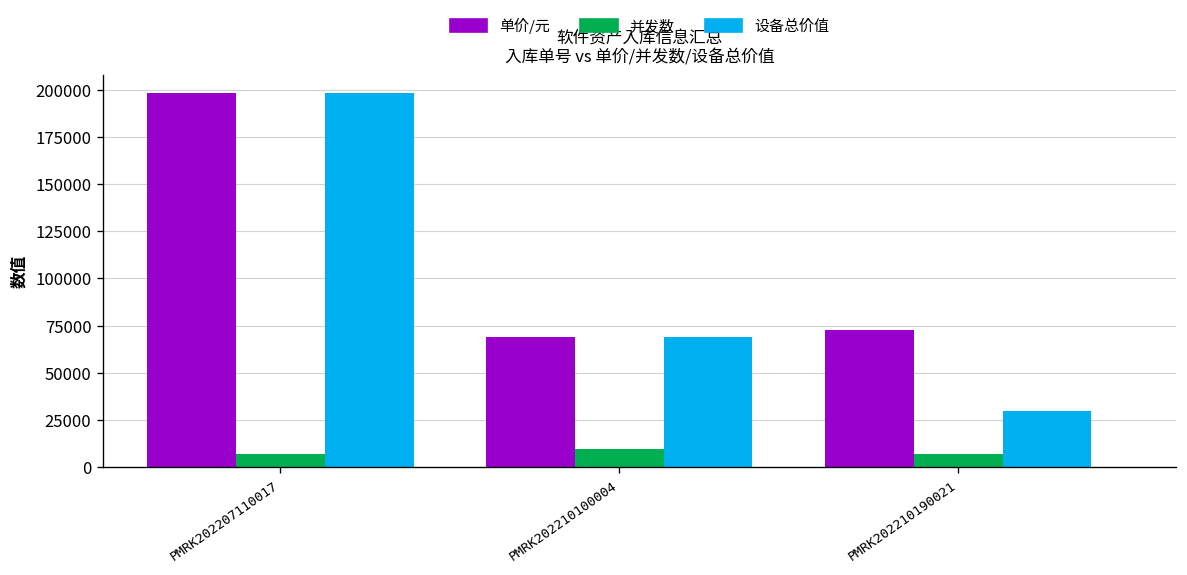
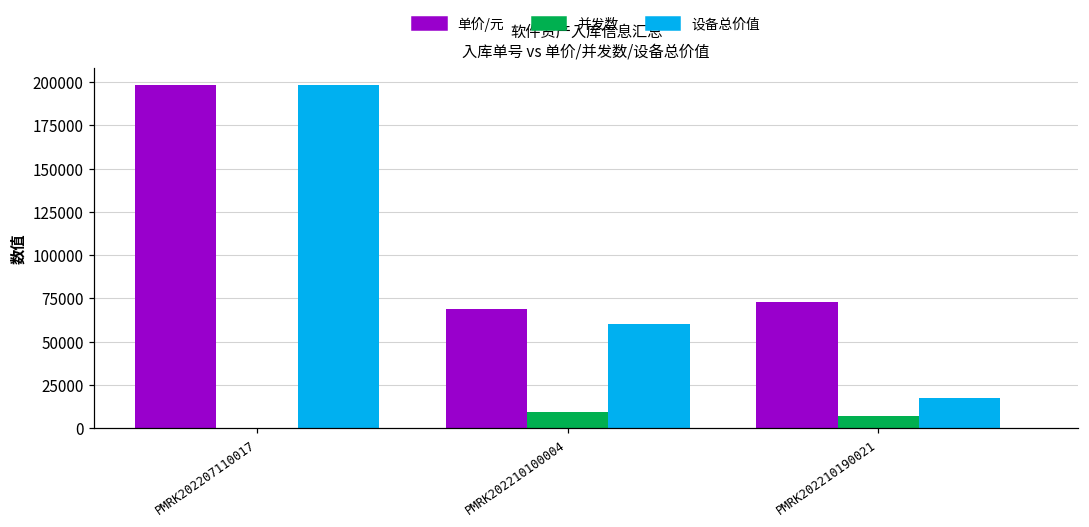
  {
    "单价/元": {
      "PMRK202207110017": 198000,
      "PMRK202210100004": 69000,
      "PMRK202210190021": 73000
    },
    "并发数": {
-     "PMRK202207110017": 7000,
+     "PMRK202207110017": 0,
      "PMRK202210100004": 9000,
      "PMRK202210190021": 7000
    },
    "设备总价值": {
      "PMRK202207110017": 198000,
-     "PMRK202210100004": 69000,
-     "PMRK202210190021": 30000
+     "PMRK202210100004": 60000,
+     "PMRK202210190021": 18000
    }
  }
